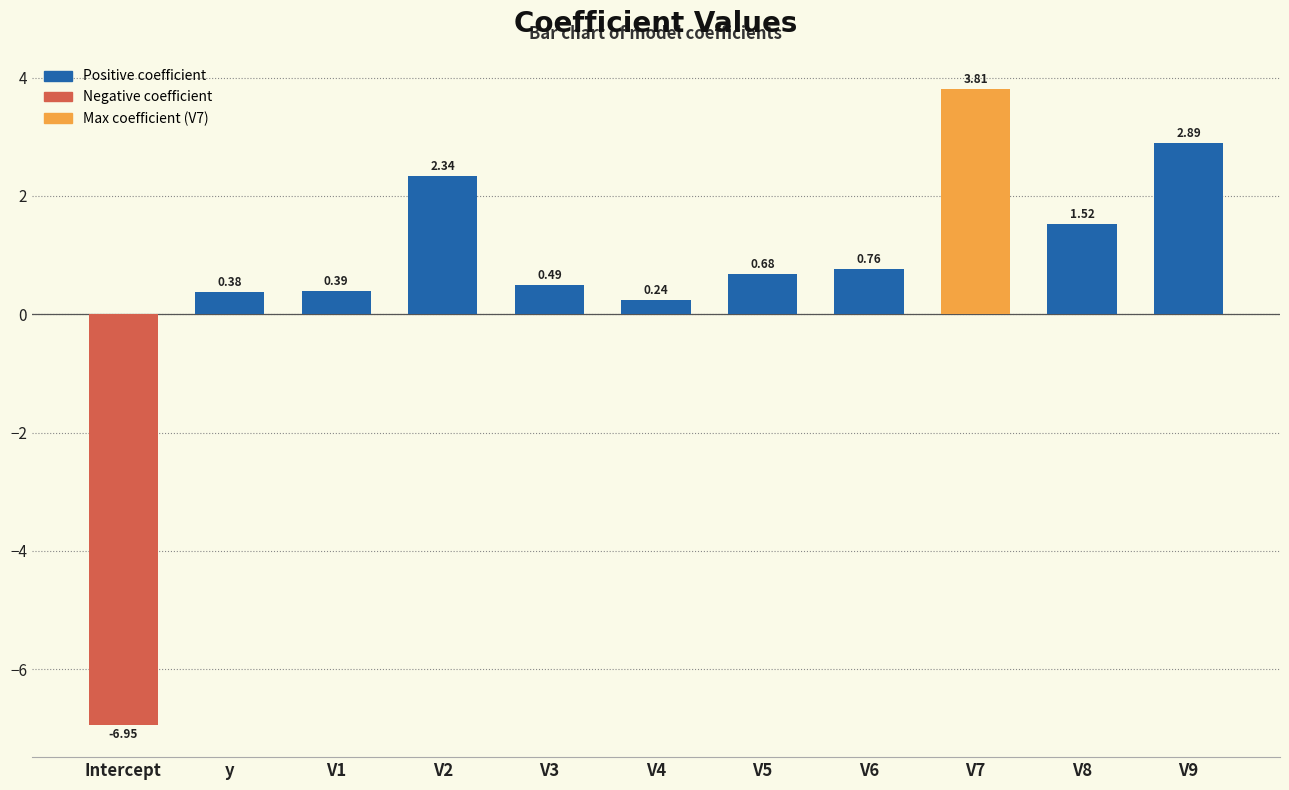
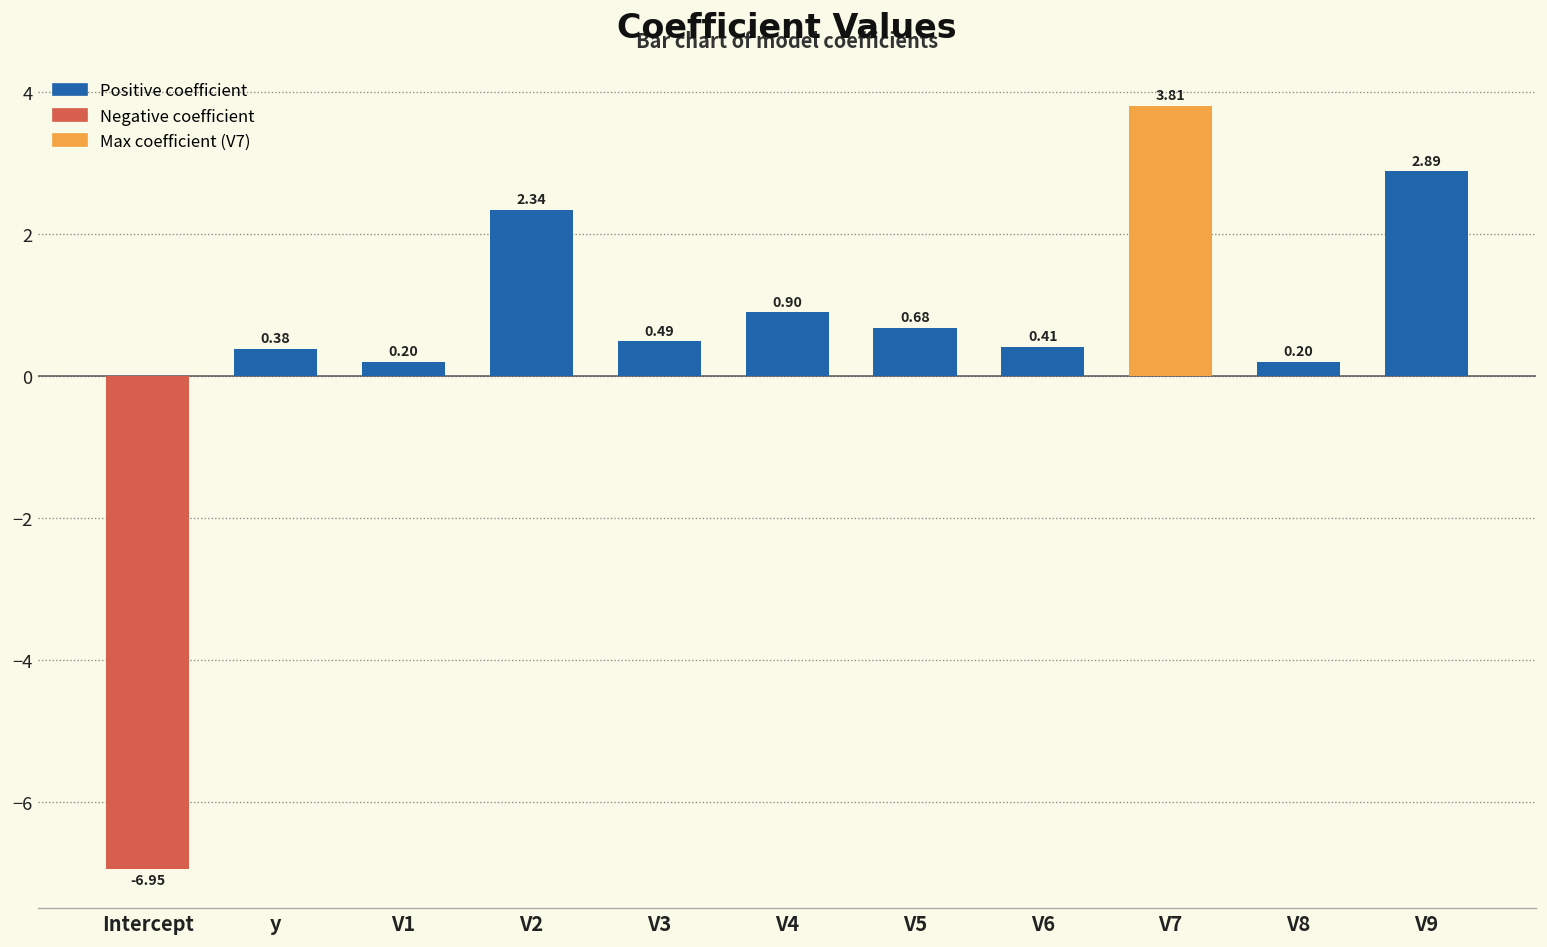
  {
    "Intercept": -6.95,
    "y": 0.38,
-   "V1": 0.39,
+   "V1": 0.20,
    "V2": 2.34,
    "V3": 0.49,
-   "V4": 0.24,
+   "V4": 0.90,
    "V5": 0.68,
-   "V6": 0.76,
+   "V6": 0.41,
    "V7": 3.81,
-   "V8": 1.52,
+   "V8": 0.20,
    "V9": 2.89
  }
